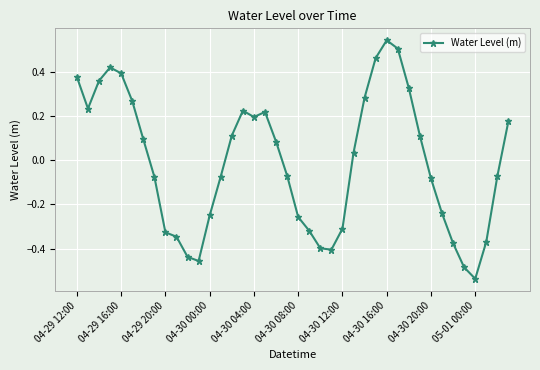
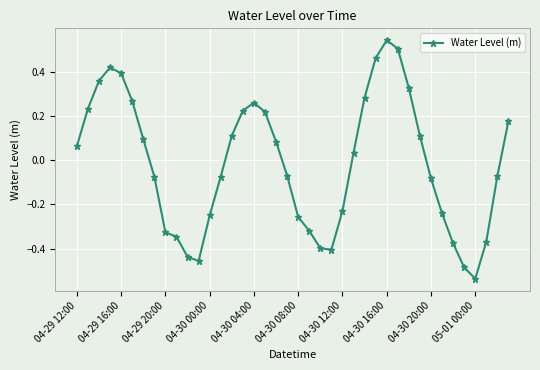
  {
-   "04-29 12:00": 0.38,
+   "04-29 12:00": 0.06,
    "04-29 16:00": 0.39,
    "04-29 20:00": -0.33,
    "04-30 00:00": -0.25,
-   "04-30 04:00": 0.20,
+   "04-30 04:00": 0.26,
    "04-30 08:00": -0.26,
-   "04-30 12:00": -0.31,
+   "04-30 12:00": -0.23,
    "04-30 16:00": 0.54,
    "04-30 20:00": -0.08,
    "05-01 00:00": -0.54
  }
